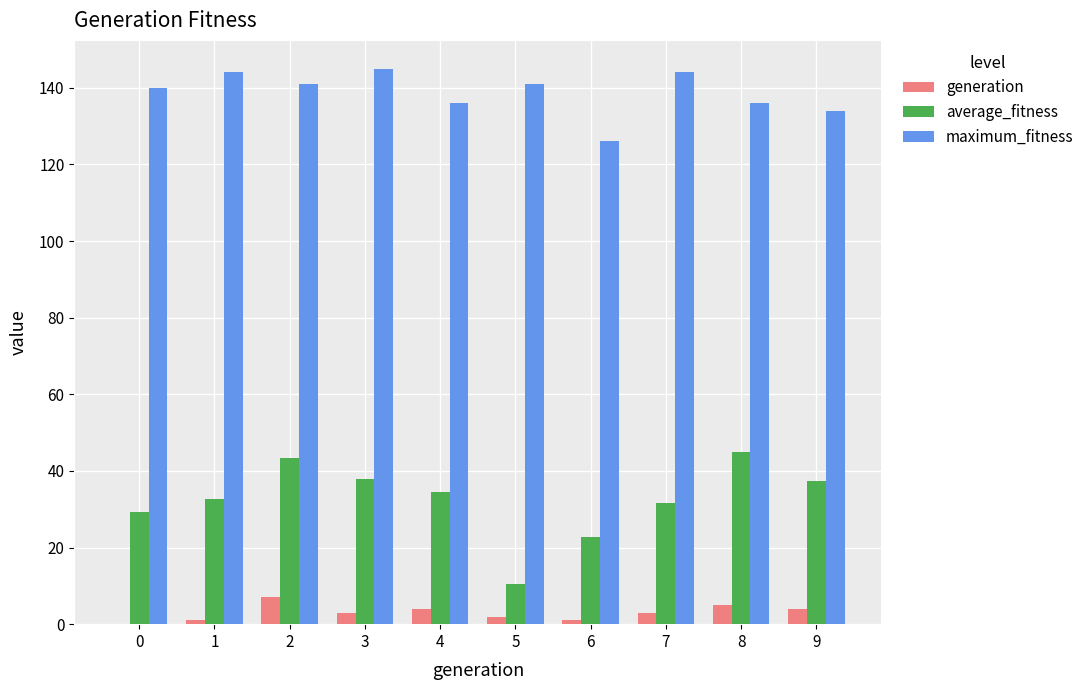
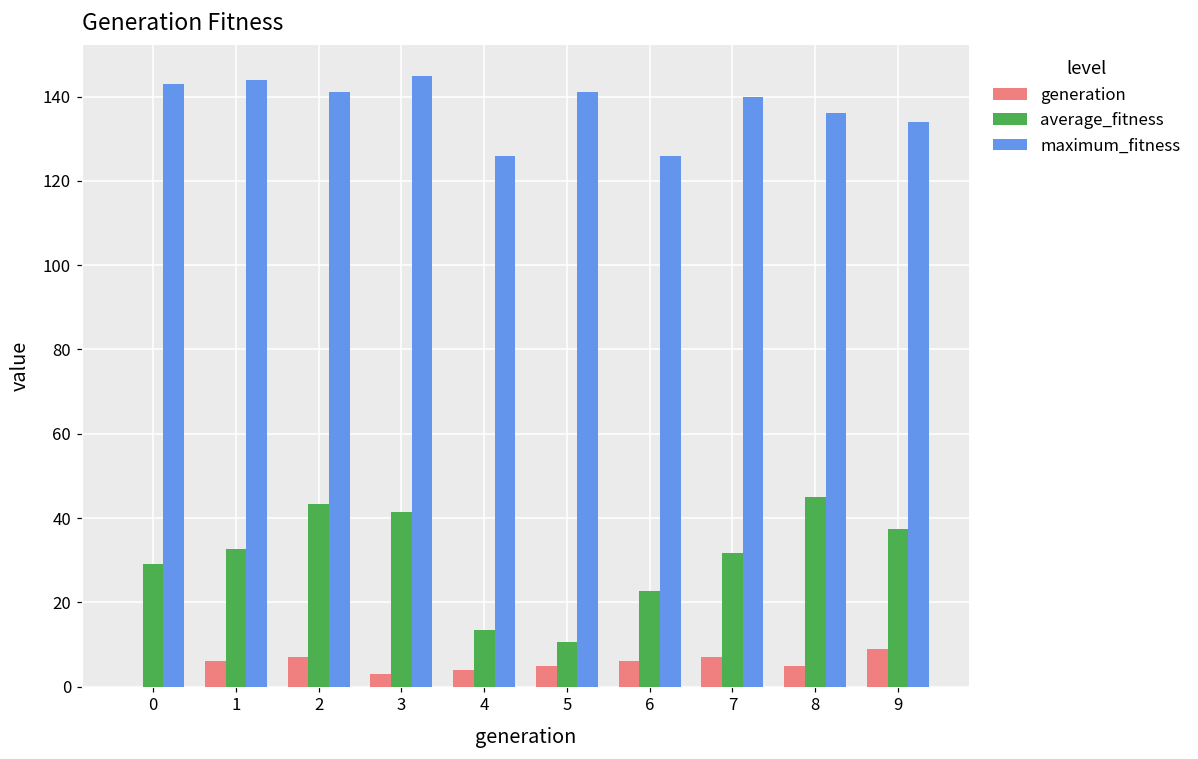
  {
    "generation": {
      "0": 0,
-     "1": 1,
+     "1": 6,
      "2": 7,
      "3": 3,
      "4": 4,
-     "5": 2,
-     "6": 1,
-     "7": 3,
+     "5": 5,
+     "6": 6,
+     "7": 7,
      "8": 5,
-     "9": 4
+     "9": 9
    },
    "average_fitness": {
      "0": 29,
      "1": 33,
      "2": 43,
-     "3": 38,
-     "4": 35,
+     "3": 41,
+     "4": 13,
      "5": 11,
      "6": 23,
      "7": 32,
      "8": 45,
      "9": 37
    },
    "maximum_fitness": {
-     "0": 140,
+     "0": 143,
      "1": 144,
      "2": 141,
      "3": 145,
-     "4": 136,
+     "4": 126,
      "5": 141,
      "6": 126,
-     "7": 144,
+     "7": 140,
      "8": 136,
      "9": 134
    }
  }
